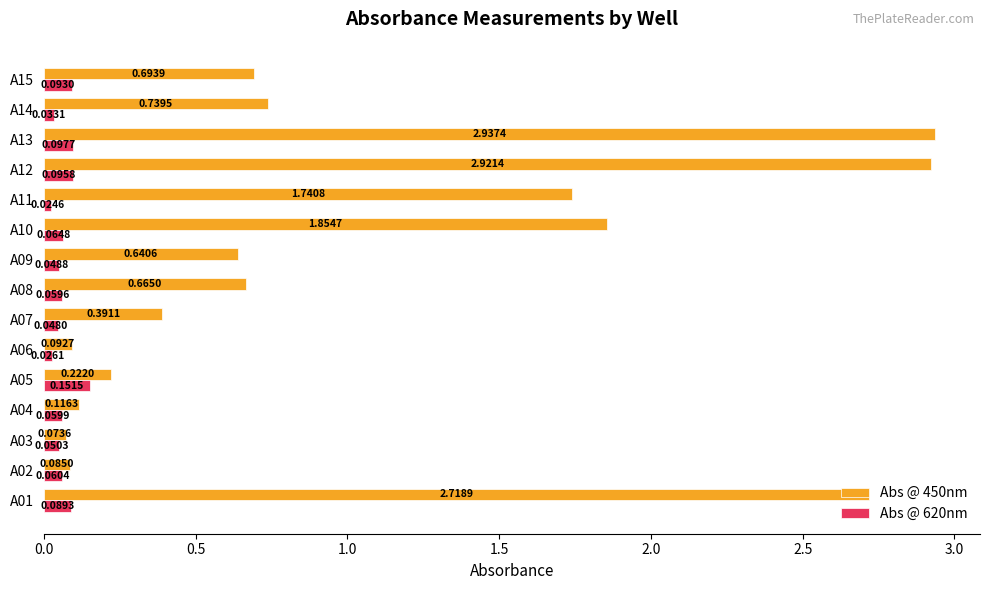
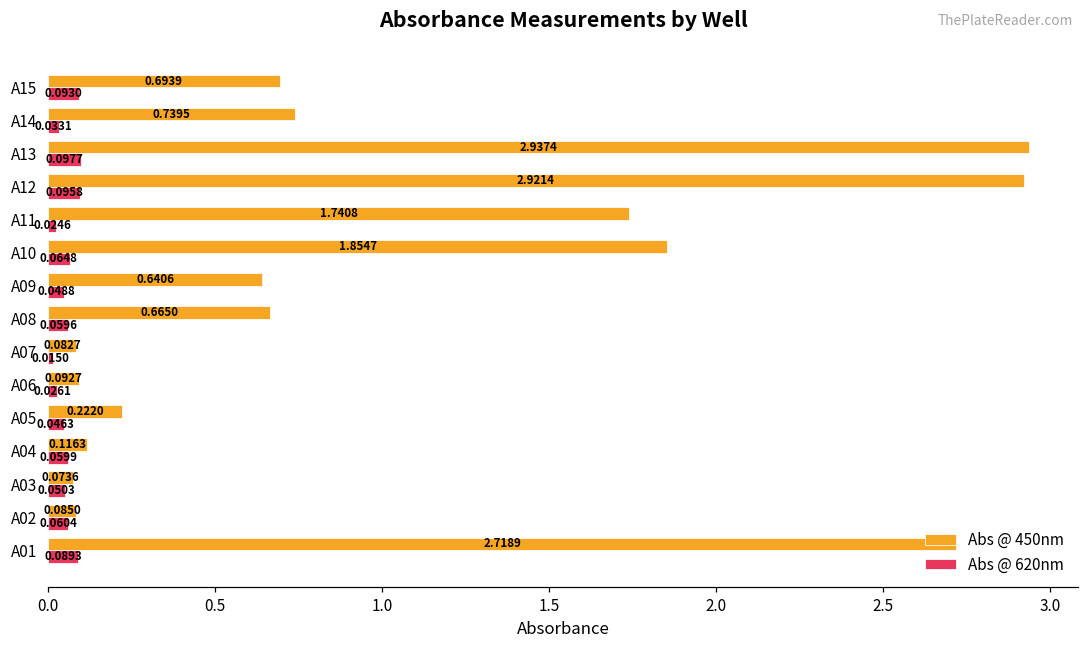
  {
    "Abs @ 450nm": {
      "A15": 0.6939,
      "A14": 0.7395,
      "A13": 2.9374,
      "A12": 2.9214,
      "A11": 1.7408,
      "A10": 1.8547,
      "A09": 0.6406,
      "A08": 0.6650,
-     "A07": 0.3911,
+     "A07": 0.0827,
      "A06": 0.0927,
      "A05": 0.2220,
      "A04": 0.1163,
      "A03": 0.0736,
      "A02": 0.0850,
      "A01": 2.7189
    },
    "Abs @ 620nm": {
      "A15": 0.0930,
      "A14": 0.0331,
      "A13": 0.0977,
      "A12": 0.0958,
      "A11": 0.0246,
      "A10": 0.0648,
      "A09": 0.0488,
      "A08": 0.0596,
-     "A07": 0.0480,
+     "A07": 0.0150,
      "A06": 0.0261,
-     "A05": 0.1515,
+     "A05": 0.0463,
      "A04": 0.0599,
      "A03": 0.0503,
      "A02": 0.0604,
      "A01": 0.0893
    }
  }
